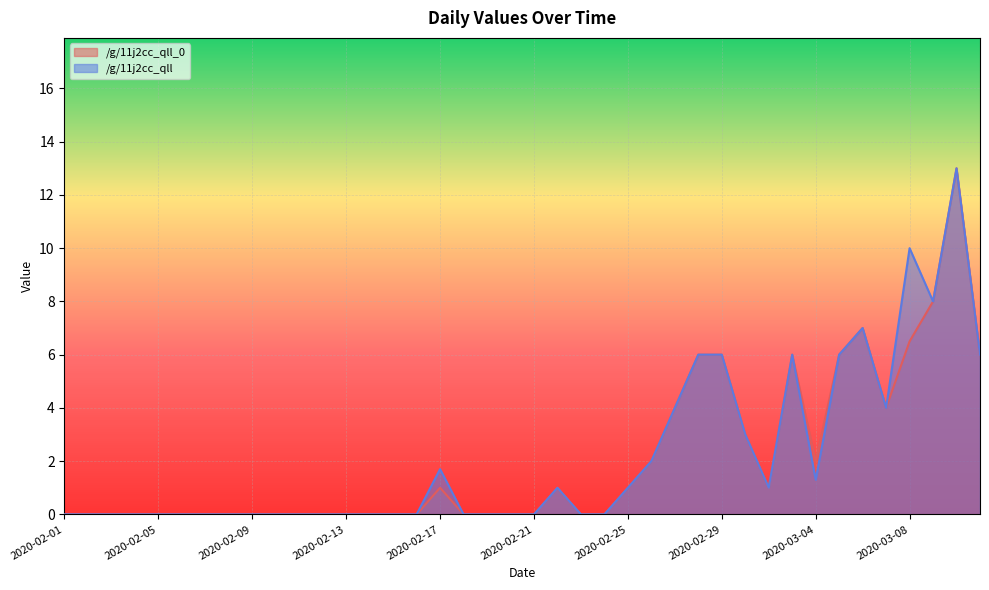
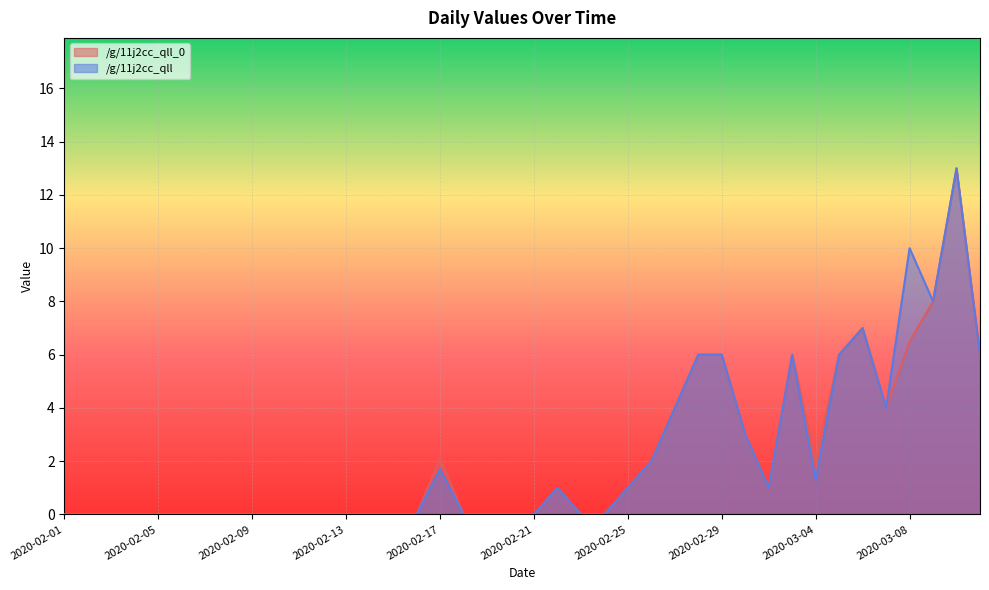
  {
    "/g/11j2cc_qll_0": {
-     "2020-02-17": 1.0,
+     "2020-02-17": 2.1,
      "2020-03-04": 2.0,
      "2020-03-08": 6.5
    },
    "/g/11j2cc_qll": {
      "2020-02-17": 1.7,
      "2020-03-04": 1.3,
      "2020-03-08": 10.0
    }
  }
